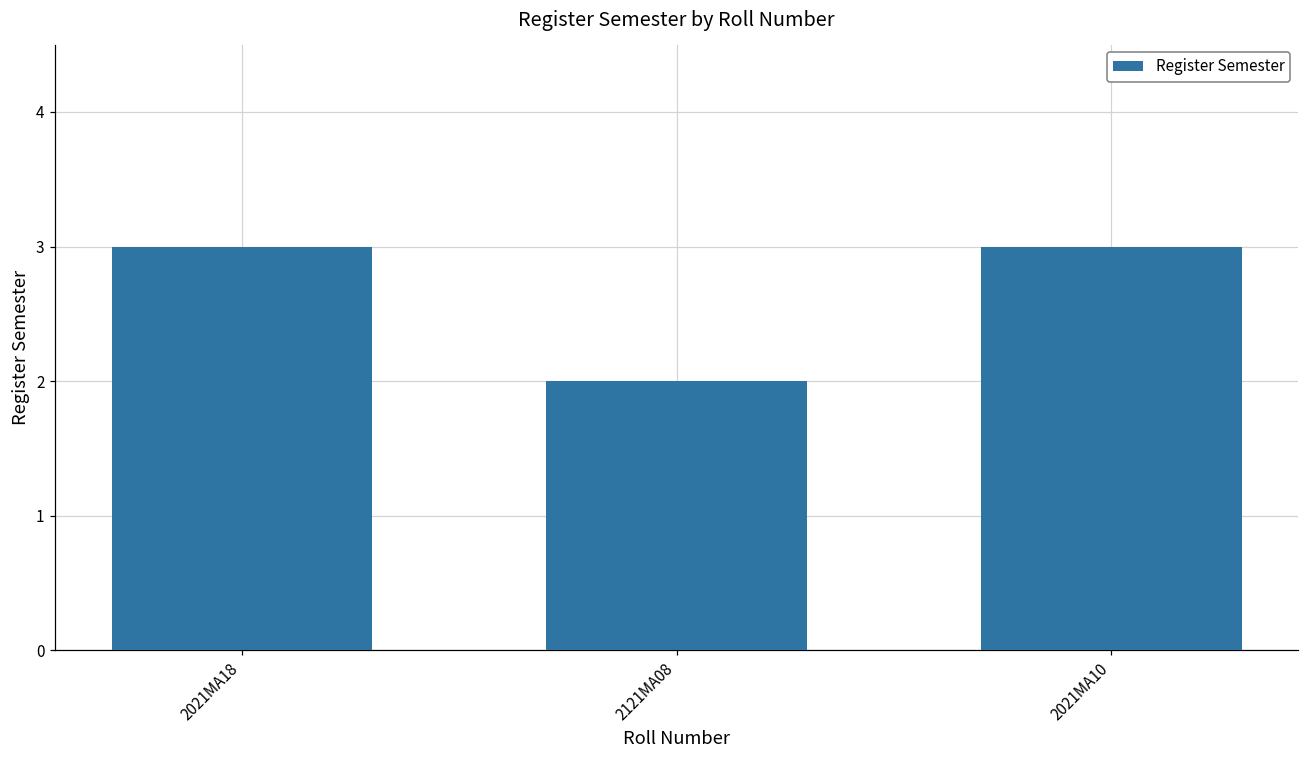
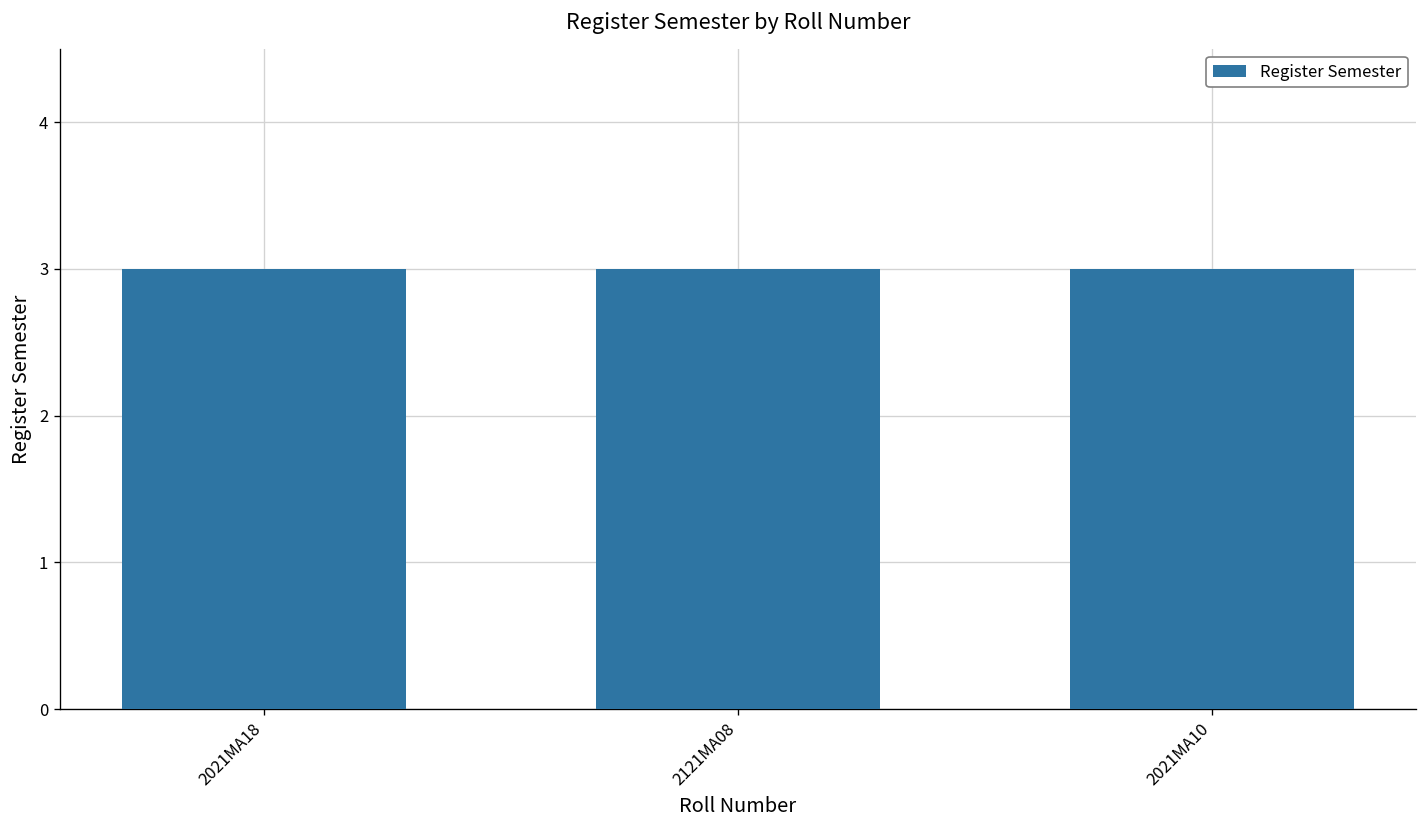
  {
    "2021MA18": 3,
-   "2121MA08": 2,
+   "2121MA08": 3,
    "2021MA10": 3
  }
